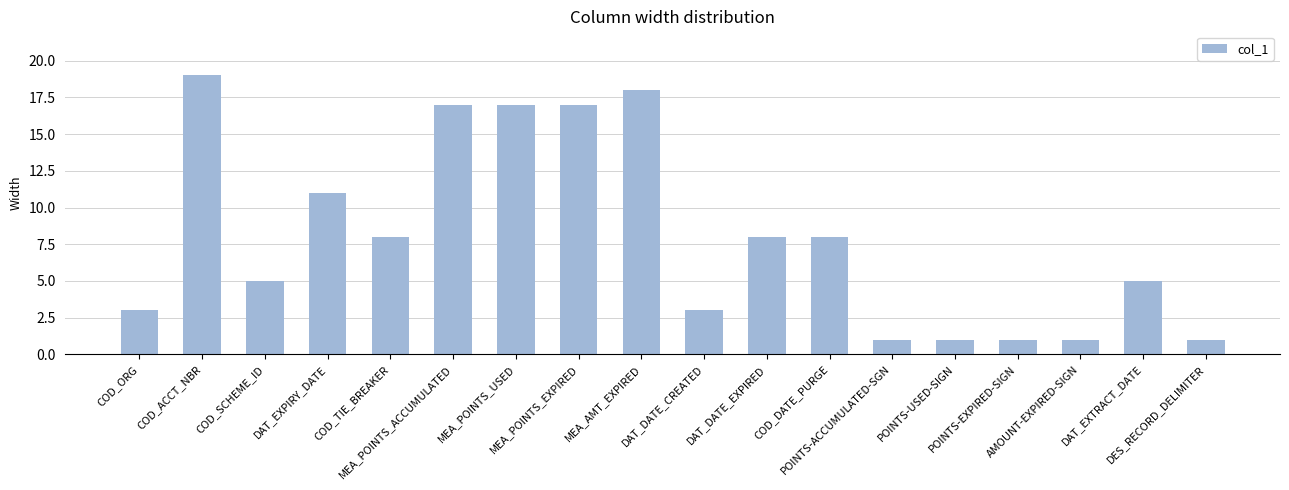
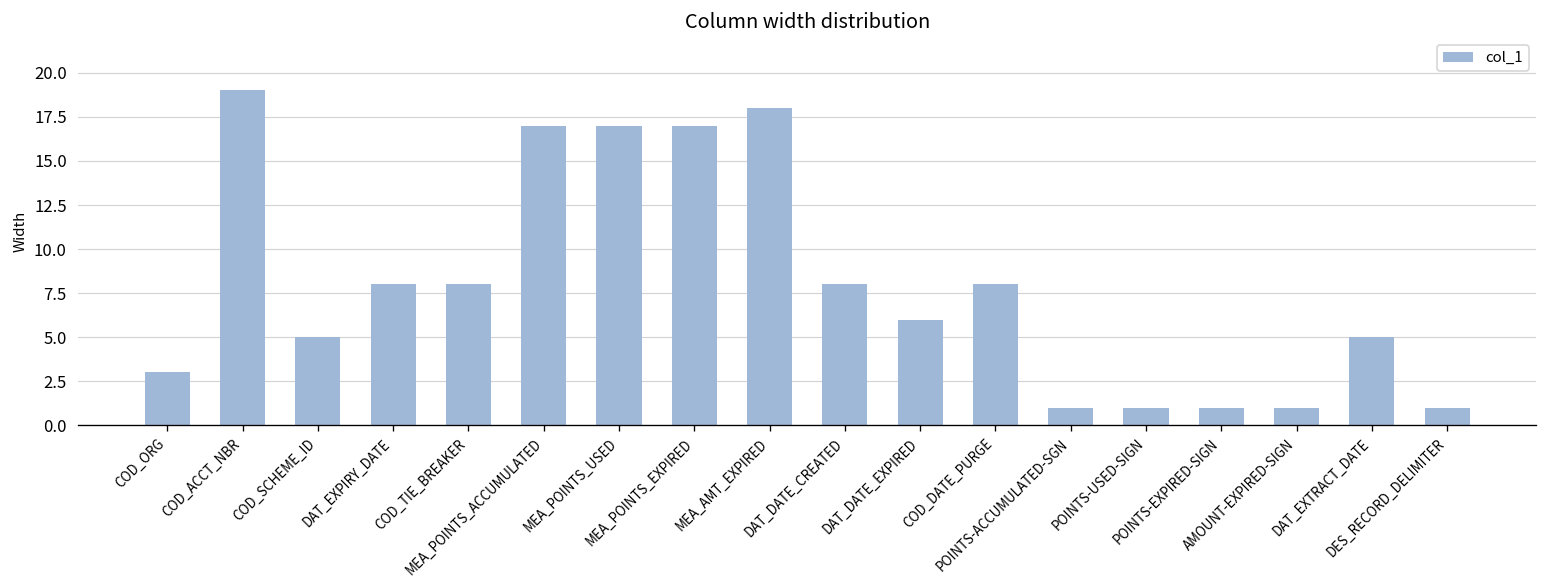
  {
    "COD_ORG": 3,
    "COD_ACCT_NBR": 19,
    "COD_SCHEME_ID": 5,
-   "DAT_EXPIRY_DATE": 11,
+   "DAT_EXPIRY_DATE": 8,
    "COD_TIE_BREAKER": 8,
    "MEA_POINTS_ACCUMULATED": 17,
    "MEA_POINTS_USED": 17,
    "MEA_POINTS_EXPIRED": 17,
    "MEA_AMT_EXPIRED": 18,
-   "DAT_DATE_CREATED": 3,
-   "DAT_DATE_EXPIRED": 8,
+   "DAT_DATE_CREATED": 8,
+   "DAT_DATE_EXPIRED": 6,
    "COD_DATE_PURGE": 8,
    "POINTS-ACCUMULATED-SGN": 1,
    "POINTS-USED-SIGN": 1,
    "POINTS-EXPIRED-SIGN": 1,
    "AMOUNT-EXPIRED-SIGN": 1,
    "DAT_EXTRACT_DATE": 5,
    "DES_RECORD_DELIMITER": 1
  }
